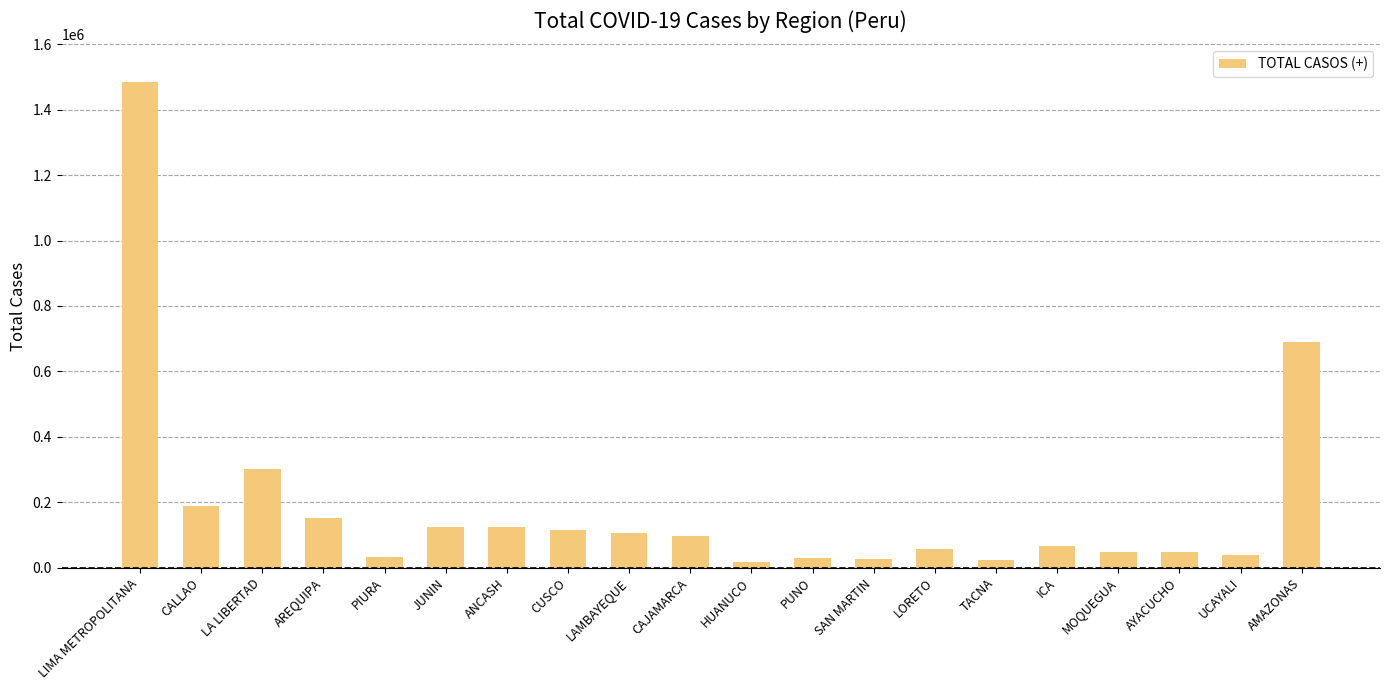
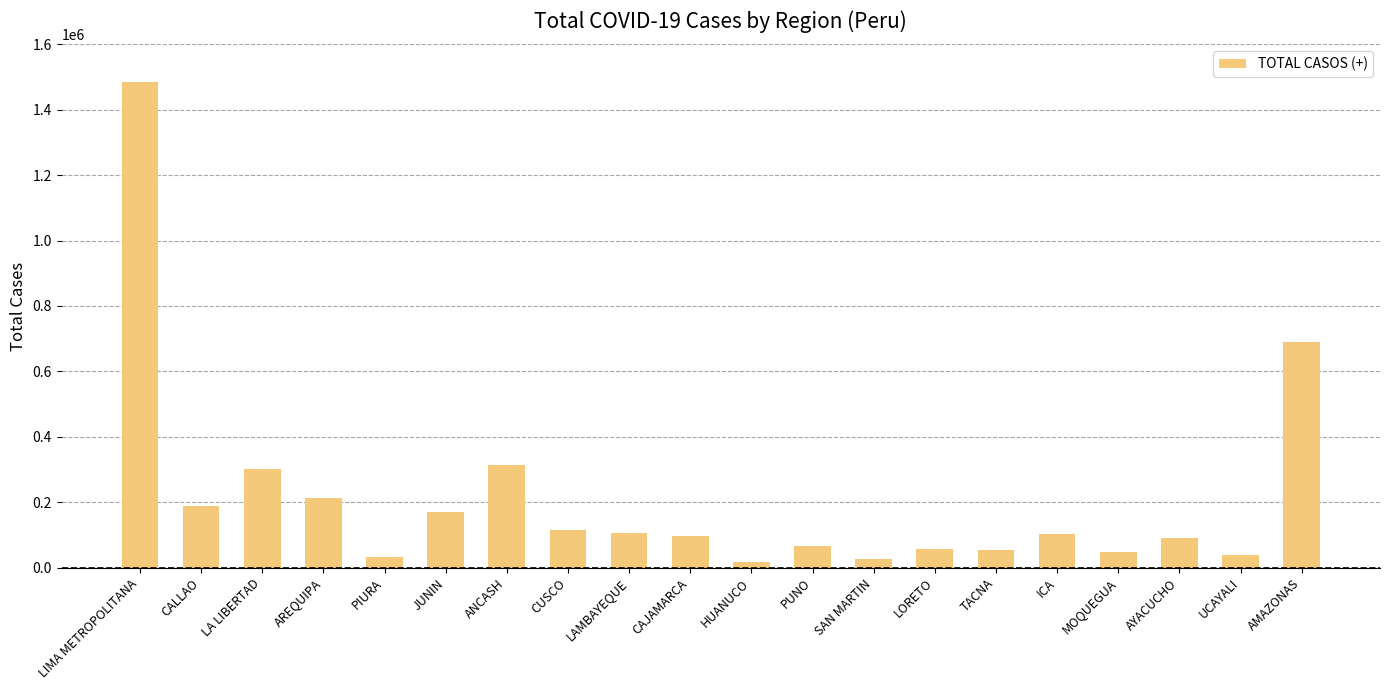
  {
    "LIMA METROPOLITANA": 1490000,
    "CALLAO": 190000,
    "LA LIBERTAD": 300000,
-   "AREQUIPA": 150000,
+   "AREQUIPA": 210000,
    "PIURA": 30000,
-   "JUNIN": 130000,
-   "ANCASH": 130000,
+   "JUNIN": 170000,
+   "ANCASH": 310000,
    "CUSCO": 120000,
    "LAMBAYEQUE": 110000,
    "CAJAMARCA": 100000,
    "HUANUCO": 20000,
-   "PUNO": 30000,
+   "PUNO": 70000,
    "SAN MARTIN": 30000,
    "LORETO": 60000,
-   "TACNA": 20000,
-   "ICA": 70000,
+   "TACNA": 50000,
+   "ICA": 100000,
    "MOQUEGUA": 50000,
-   "AYACUCHO": 50000,
+   "AYACUCHO": 90000,
    "UCAYALI": 40000,
    "AMAZONAS": 690000
  }
